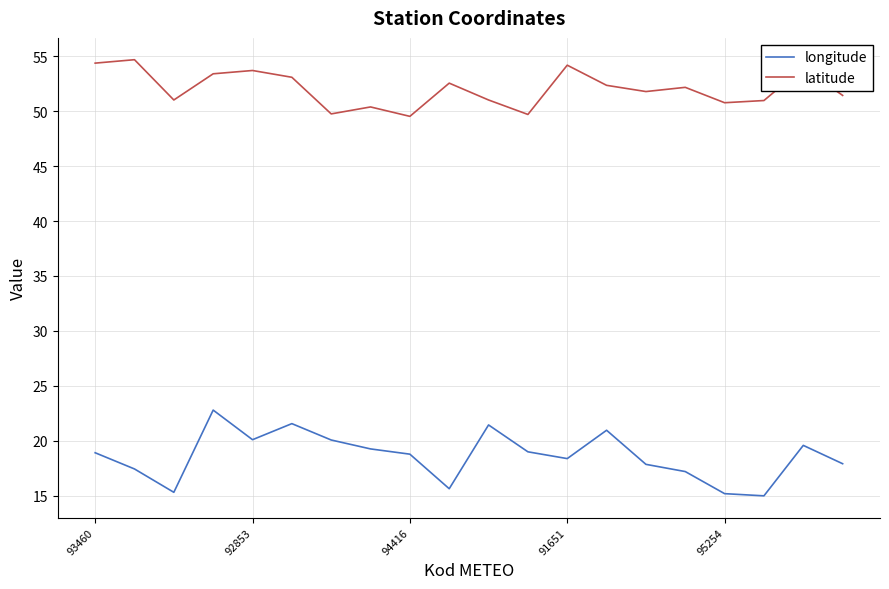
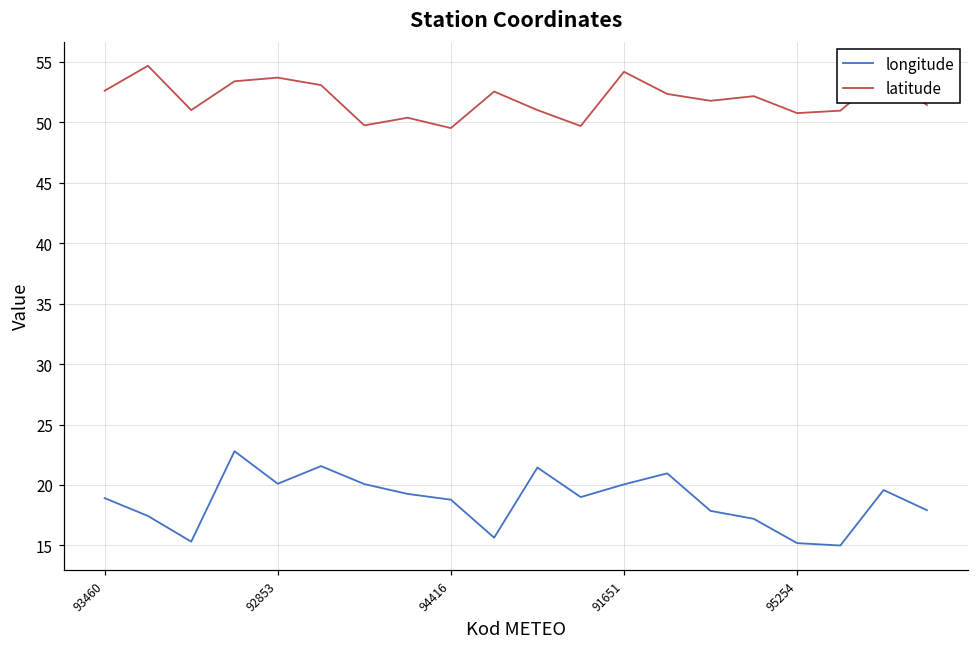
  {
    "longitude": {
      "93460": 18.9,
      "92853": 20.1,
      "94416": 18.8,
-     "91651": 18.4,
+     "91651": 20.1,
      "95254": 15.2
    },
    "latitude": {
-     "93460": 54.4,
+     "93460": 52.6,
      "92853": 53.7,
      "94416": 49.5,
      "91651": 54.2,
      "95254": 50.8
    }
  }
